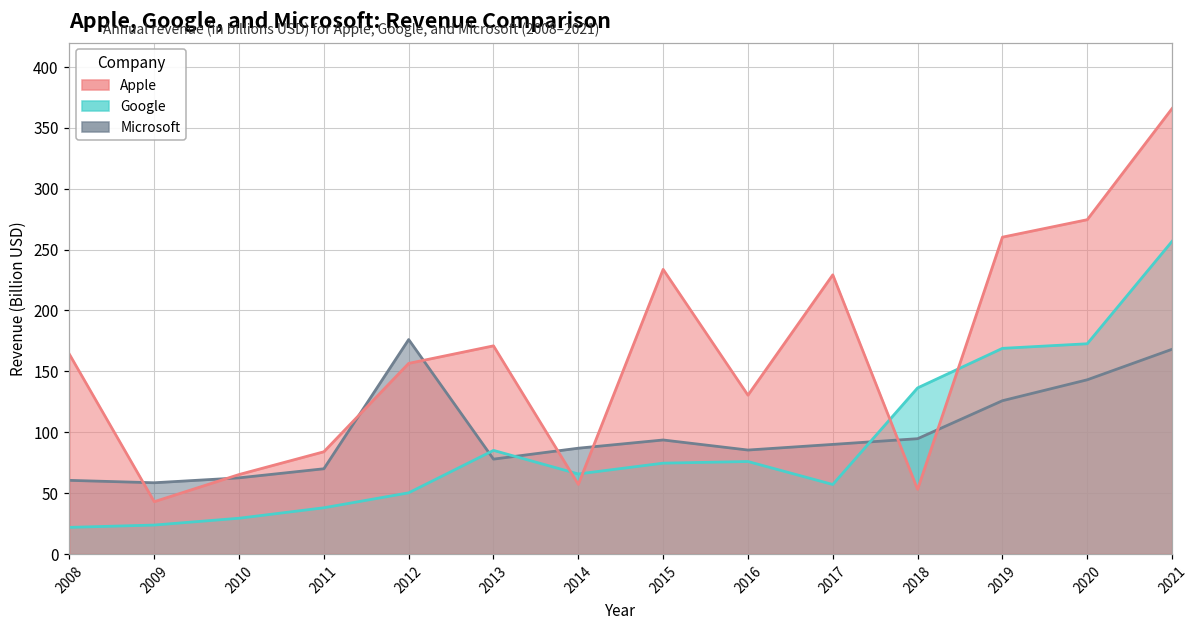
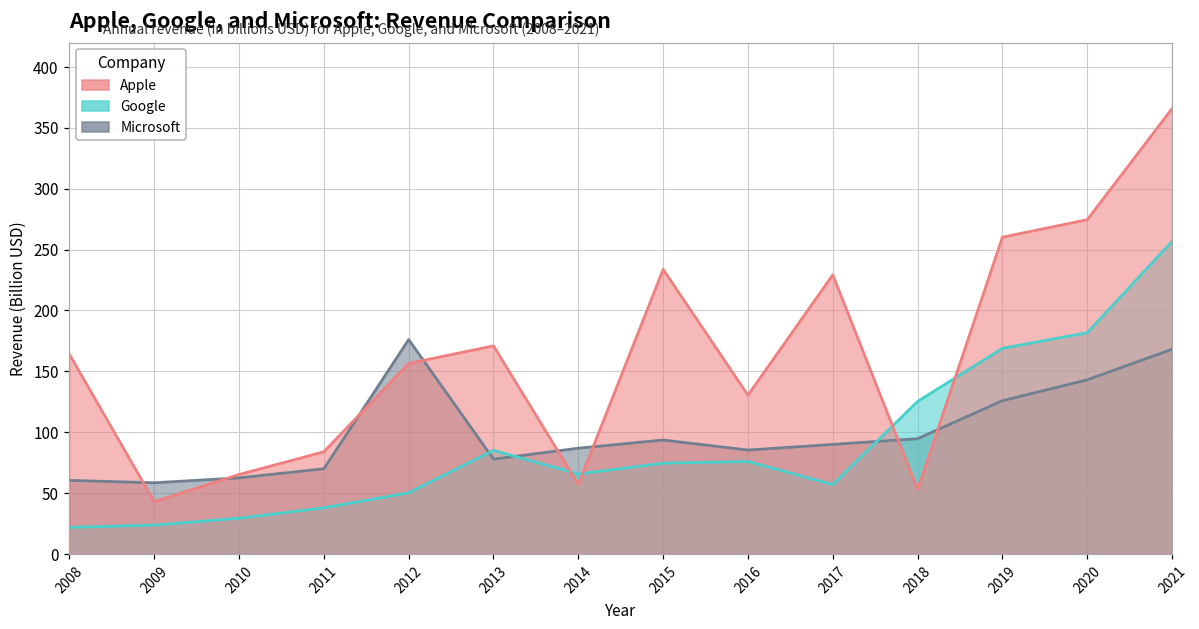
  {
    "Microsoft": {
      "2008": 60,
      "2009": 58,
      "2010": 62,
      "2011": 70,
      "2012": 176,
      "2013": 78,
      "2014": 87,
      "2015": 94,
      "2016": 85,
      "2017": 90,
      "2018": 95,
      "2019": 126,
      "2020": 143,
      "2021": 168
    },
    "Google": {
      "2008": 22,
      "2009": 24,
      "2010": 29,
      "2011": 38,
      "2012": 50,
      "2013": 85,
      "2014": 66,
      "2015": 75,
      "2016": 76,
      "2017": 57,
-     "2018": 136,
+     "2018": 125,
      "2019": 169,
-     "2020": 173,
+     "2020": 182,
      "2021": 257
    },
    "Apple": {
      "2008": 164,
      "2009": 43,
      "2010": 65,
      "2011": 84,
      "2012": 157,
      "2013": 171,
      "2014": 57,
      "2015": 234,
      "2016": 130,
      "2017": 229,
      "2018": 53,
      "2019": 260,
      "2020": 275,
      "2021": 366
    }
  }
